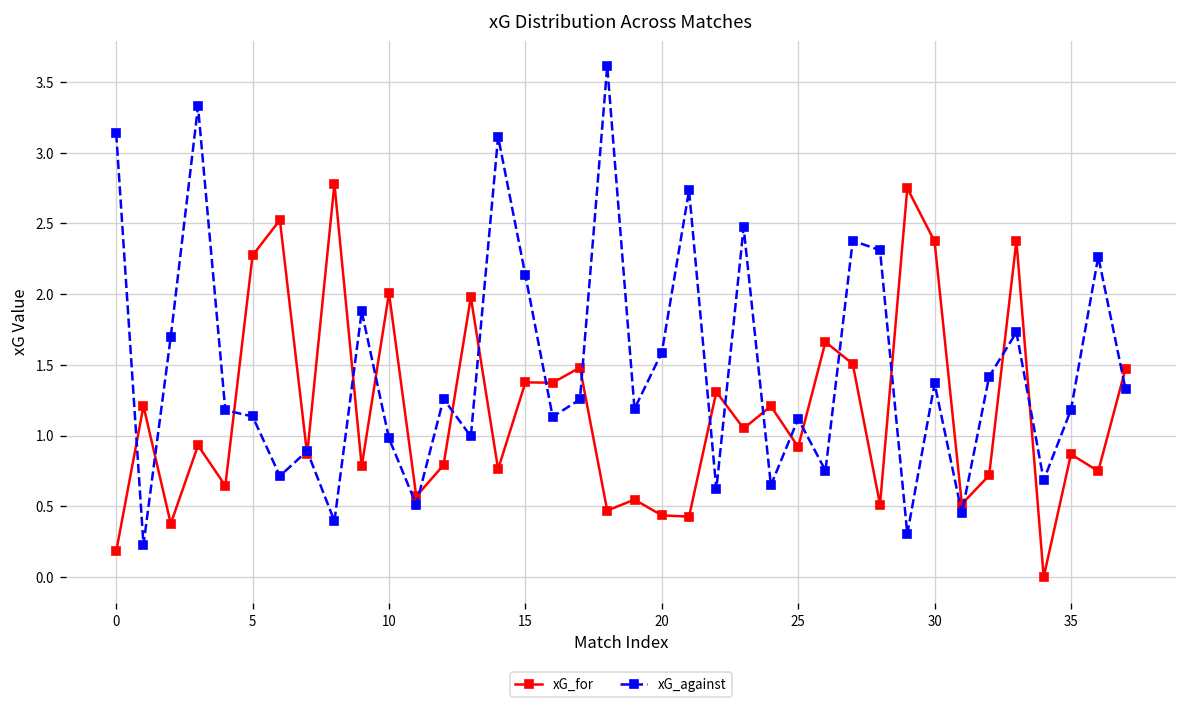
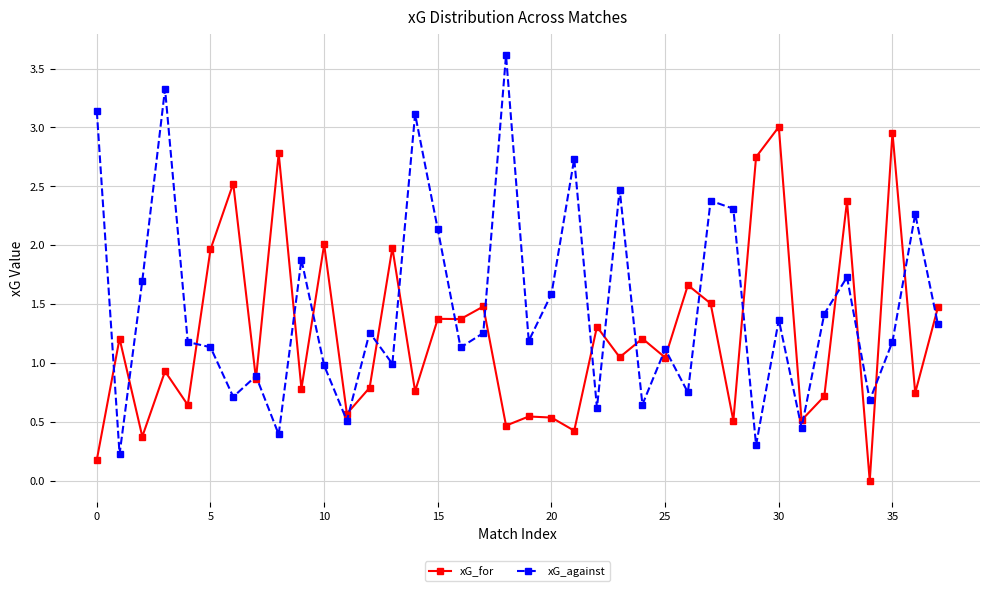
  {
    "xG_for": {
      "0": 0.18,
-     "5": 2.27,
+     "5": 1.97,
      "10": 2.01,
      "15": 1.38,
-     "20": 0.44,
-     "25": 0.92,
-     "30": 2.37,
-     "35": 0.87
+     "20": 0.54,
+     "25": 1.05,
+     "30": 3.01,
+     "35": 2.96
    },
    "xG_against": {
      "0": 3.14,
      "5": 1.14,
      "10": 0.98,
      "15": 2.13,
      "20": 1.59,
      "25": 1.12,
      "30": 1.37,
      "35": 1.18
    }
  }
